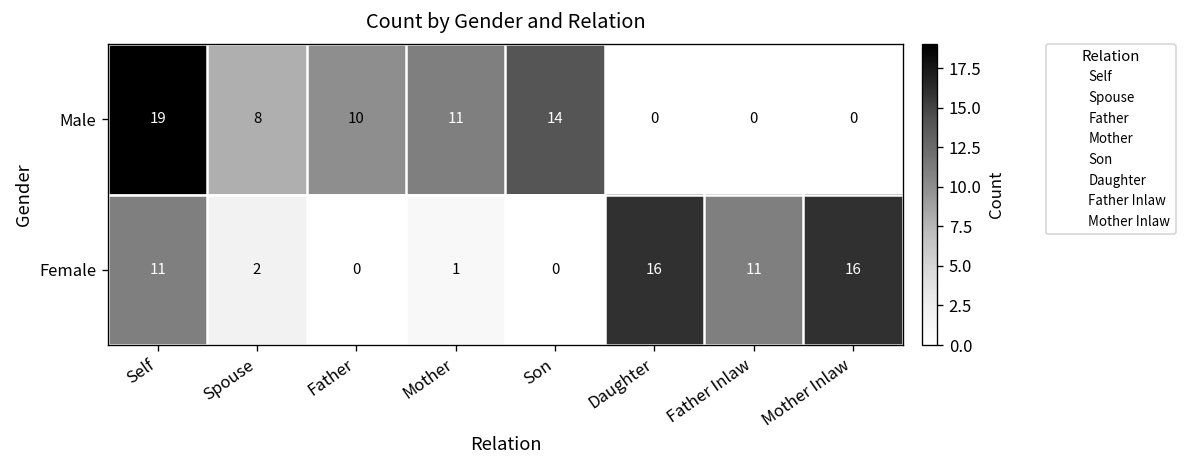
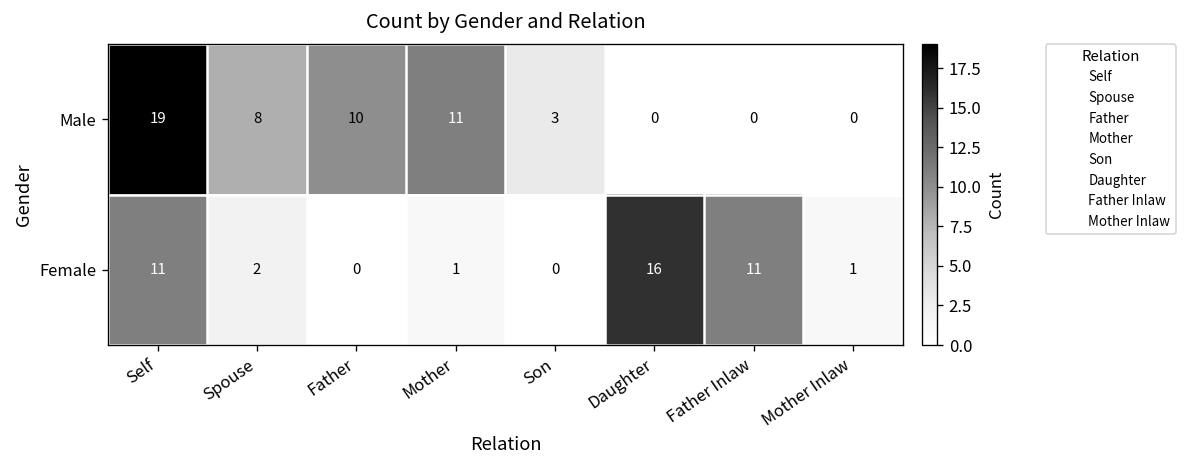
  {
    "Male": {
      "Self": 19,
      "Spouse": 8,
      "Father": 10,
      "Mother": 11,
-     "Son": 14,
+     "Son": 3,
      "Daughter": 0,
      "Father Inlaw": 0,
      "Mother Inlaw": 0
    },
    "Female": {
      "Self": 11,
      "Spouse": 2,
      "Father": 0,
      "Mother": 1,
      "Son": 0,
      "Daughter": 16,
      "Father Inlaw": 11,
-     "Mother Inlaw": 16
+     "Mother Inlaw": 1
    }
  }
